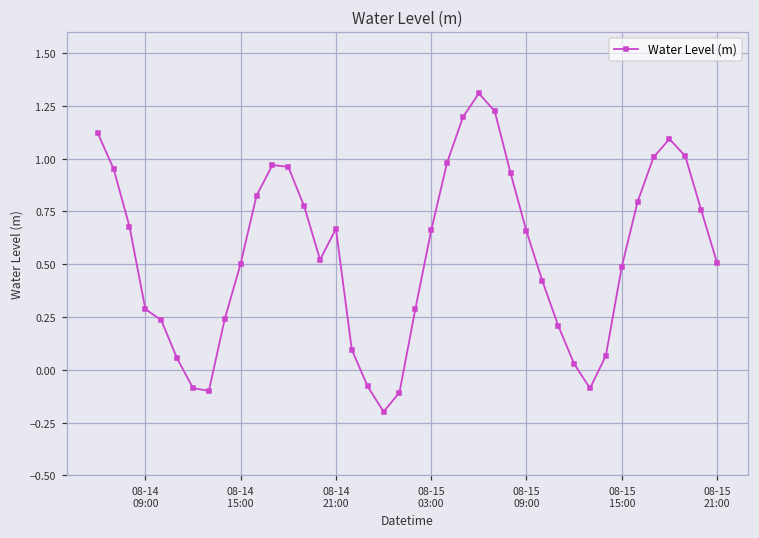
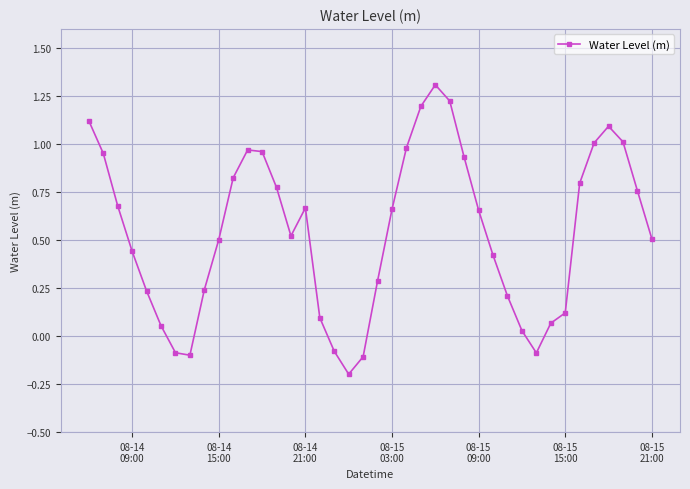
  {
-   "08-14 09:00": 0.29,
+   "08-14 09:00": 0.44,
    "08-14 15:00": 0.50,
    "08-14 21:00": 0.67,
    "08-15 03:00": 0.66,
    "08-15 09:00": 0.66,
-   "08-15 15:00": 0.49,
+   "08-15 15:00": 0.12,
    "08-15 21:00": 0.51
  }
